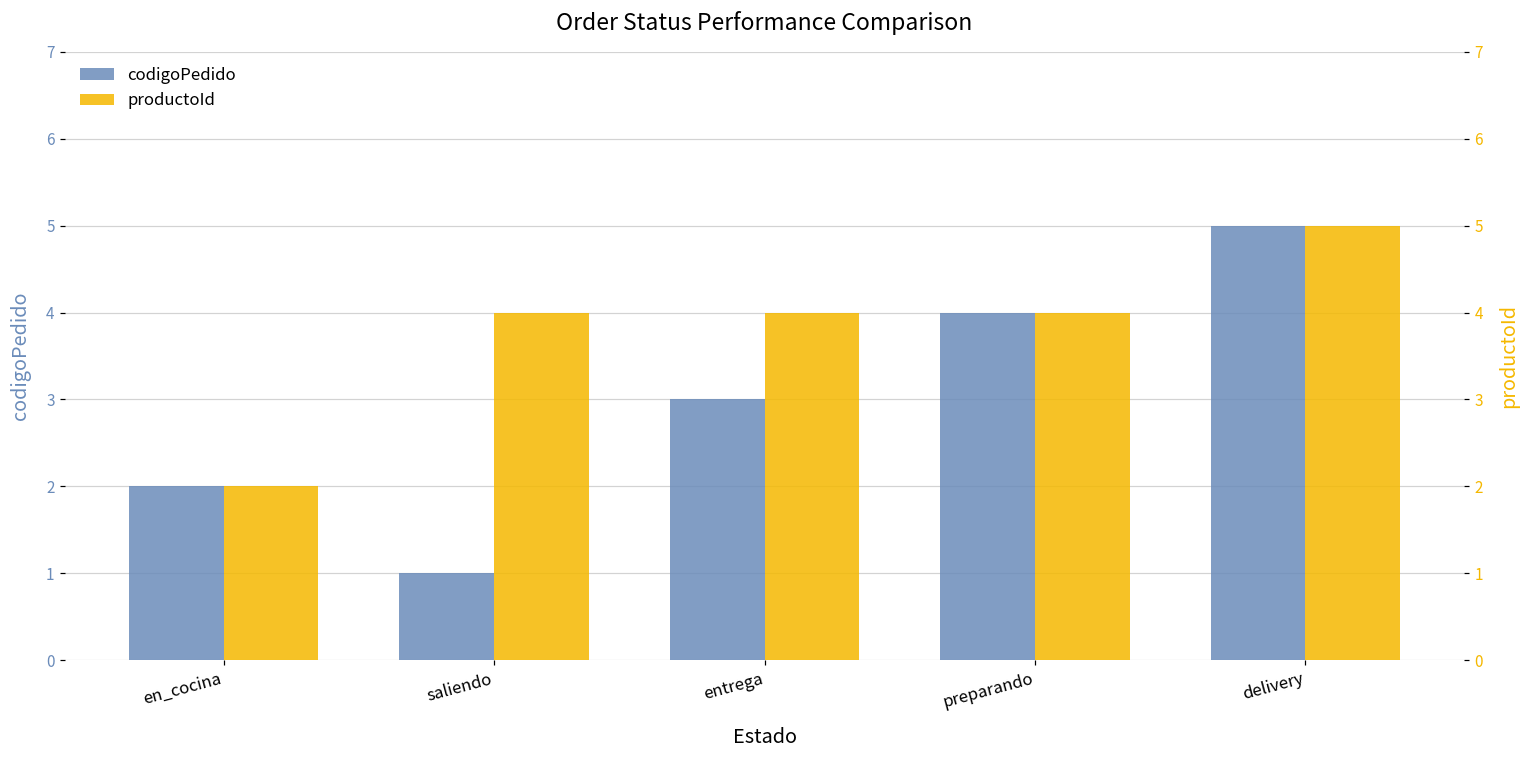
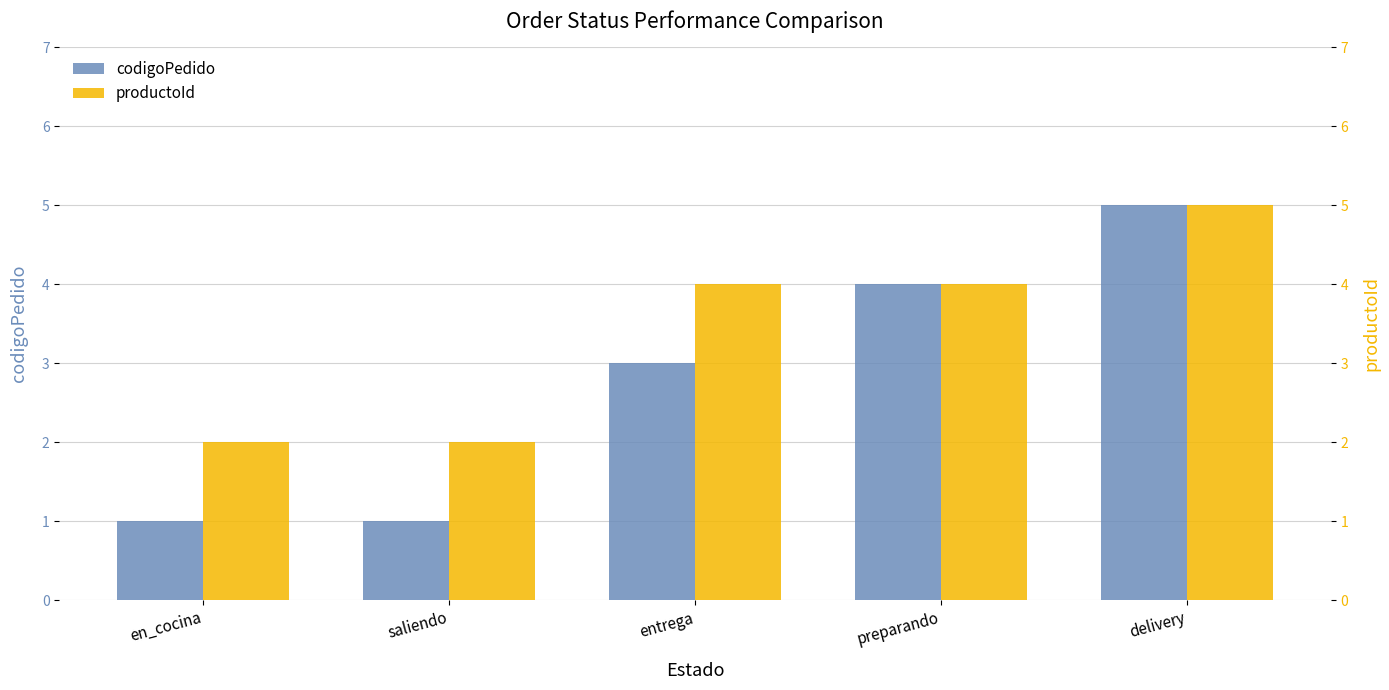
  {
    "codigoPedido": {
-     "en_cocina": 2,
+     "en_cocina": 1,
      "saliendo": 1,
      "entrega": 3,
      "preparando": 4,
      "delivery": 5
    },
    "productoId": {
      "en_cocina": 2,
-     "saliendo": 4,
+     "saliendo": 2,
      "entrega": 4,
      "preparando": 4,
      "delivery": 5
    }
  }
